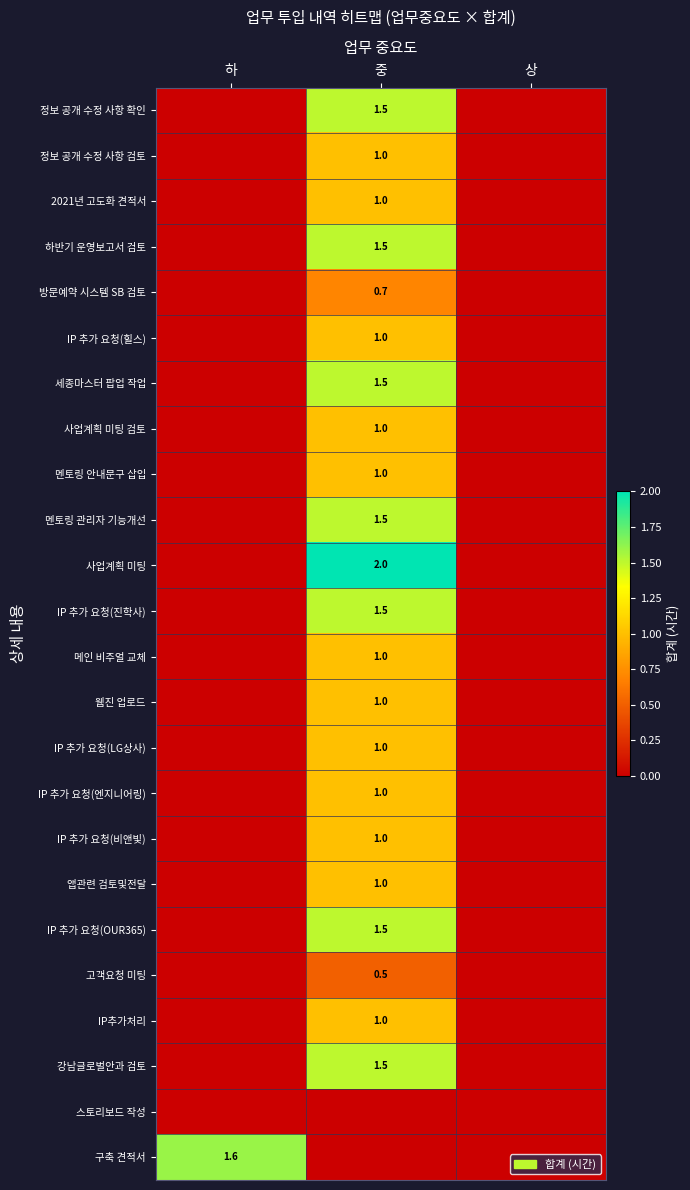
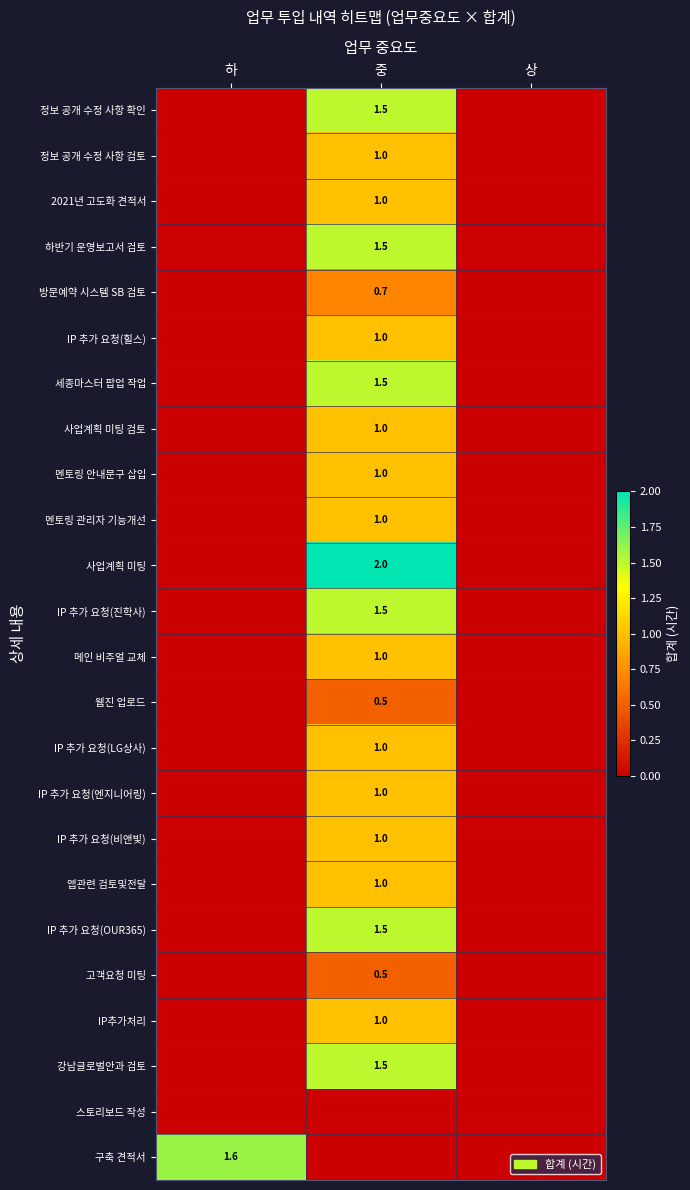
  {
    "정보 공개 수정 사항 확인": {
      "중": 1.5
    },
    "정보 공개 수정 사항 검토": {
      "중": 1.0
    },
    "2021년 고도화 견적서": {
      "중": 1.0
    },
    "하반기 운영보고서 검토": {
      "중": 1.5
    },
    "방문예약 시스템 SB 검토": {
      "중": 0.7
    },
    "IP 추가 요청(힐스)": {
      "중": 1.0
    },
    "세종마스터 팝업 작업": {
      "중": 1.5
    },
    "사업계획 미팅 검토": {
      "중": 1.0
    },
    "멘토링 안내문구 삽입": {
      "중": 1.0
    },
    "멘토링 관리자 기능개선": {
-     "중": 1.5
+     "중": 1.0
    },
    "사업계획 미팅": {
      "중": 2.0
    },
    "IP 추가 요청(진학사)": {
      "중": 1.5
    },
    "메인 비주얼 교체": {
      "중": 1.0
    },
    "웹진 업로드": {
-     "중": 1.0
+     "중": 0.5
    },
    "IP 추가 요청(LG상사)": {
      "중": 1.0
    },
    "IP 추가 요청(엔지니어링)": {
      "중": 1.0
    },
    "IP 추가 요청(비앤빛)": {
      "중": 1.0
    },
    "앱관련 검토및전달": {
      "중": 1.0
    },
    "IP 추가 요청(OUR365)": {
      "중": 1.5
    },
    "고객요청 미팅": {
      "중": 0.5
    },
    "IP추가처리": {
      "중": 1.0
    },
    "강남글로벌안과 검토": {
      "중": 1.5
    },
    "구축 견적서": {
      "하": 1.6
    }
  }
